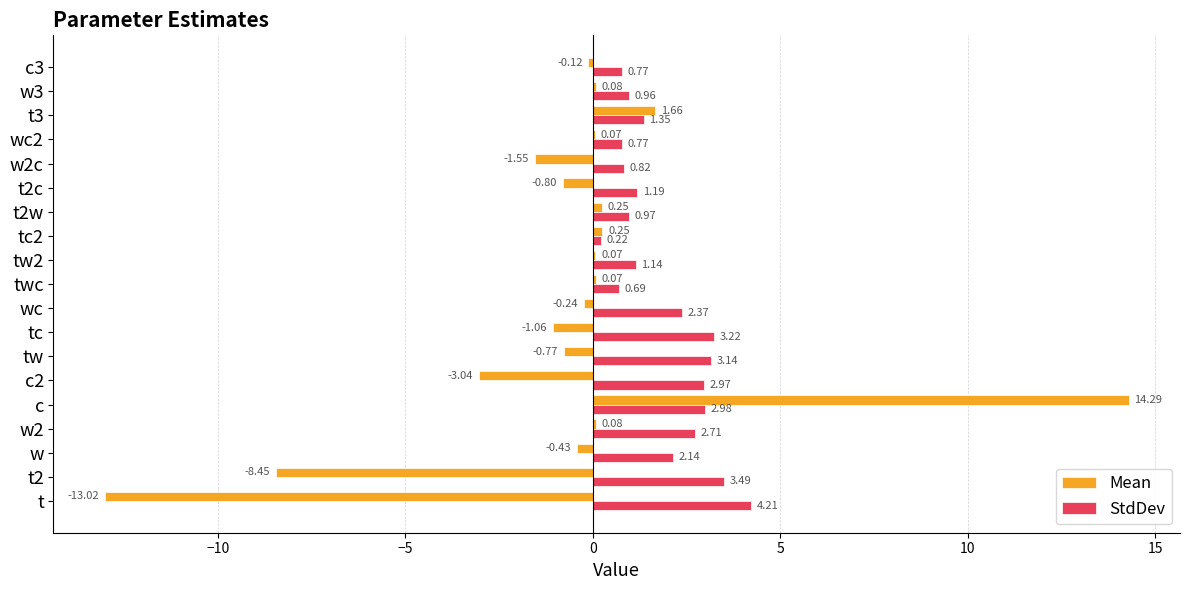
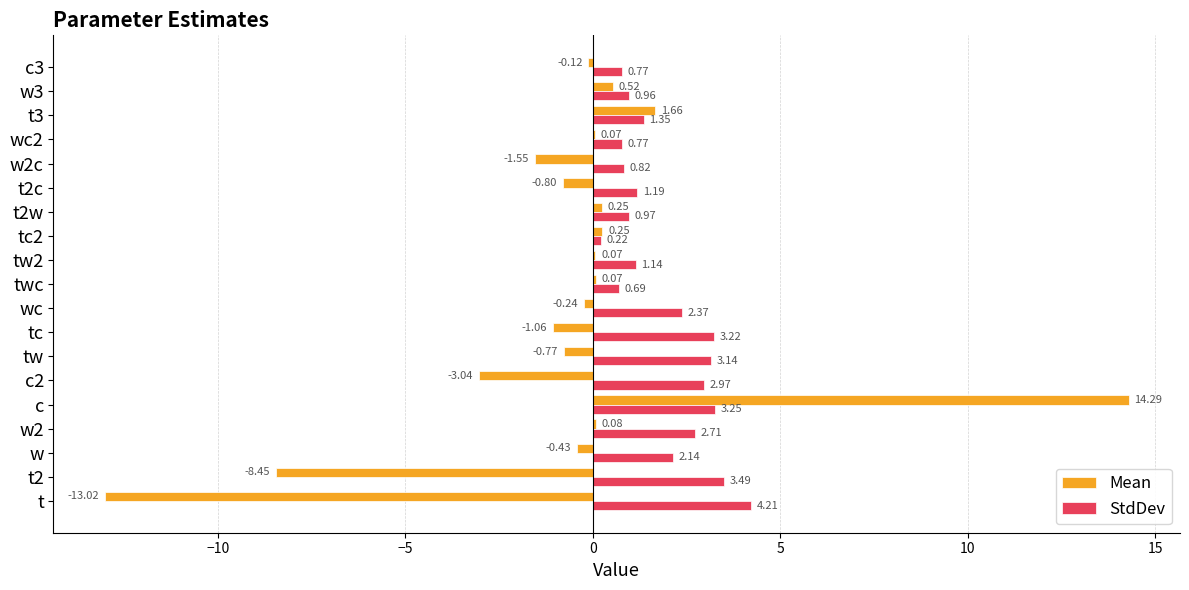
  {
    "Mean": {
      "c3": -0.12,
-     "w3": 0.08,
+     "w3": 0.52,
      "t3": 1.66,
      "wc2": 0.07,
      "w2c": -1.55,
      "t2c": -0.80,
      "t2w": 0.25,
      "tc2": 0.25,
      "tw2": 0.07,
      "twc": 0.07,
      "wc": -0.24,
      "tc": -1.06,
      "tw": -0.77,
      "c2": -3.04,
      "c": 14.29,
      "w2": 0.08,
      "w": -0.43,
      "t2": -8.45,
      "t": -13.02
    },
    "StdDev": {
      "c3": 0.77,
      "w3": 0.96,
      "t3": 1.35,
      "wc2": 0.77,
      "w2c": 0.82,
      "t2c": 1.19,
      "t2w": 0.97,
      "tc2": 0.22,
      "tw2": 1.14,
      "twc": 0.69,
      "wc": 2.37,
      "tc": 3.22,
      "tw": 3.14,
      "c2": 2.97,
-     "c": 2.98,
+     "c": 3.25,
      "w2": 2.71,
      "w": 2.14,
      "t2": 3.49,
      "t": 4.21
    }
  }
